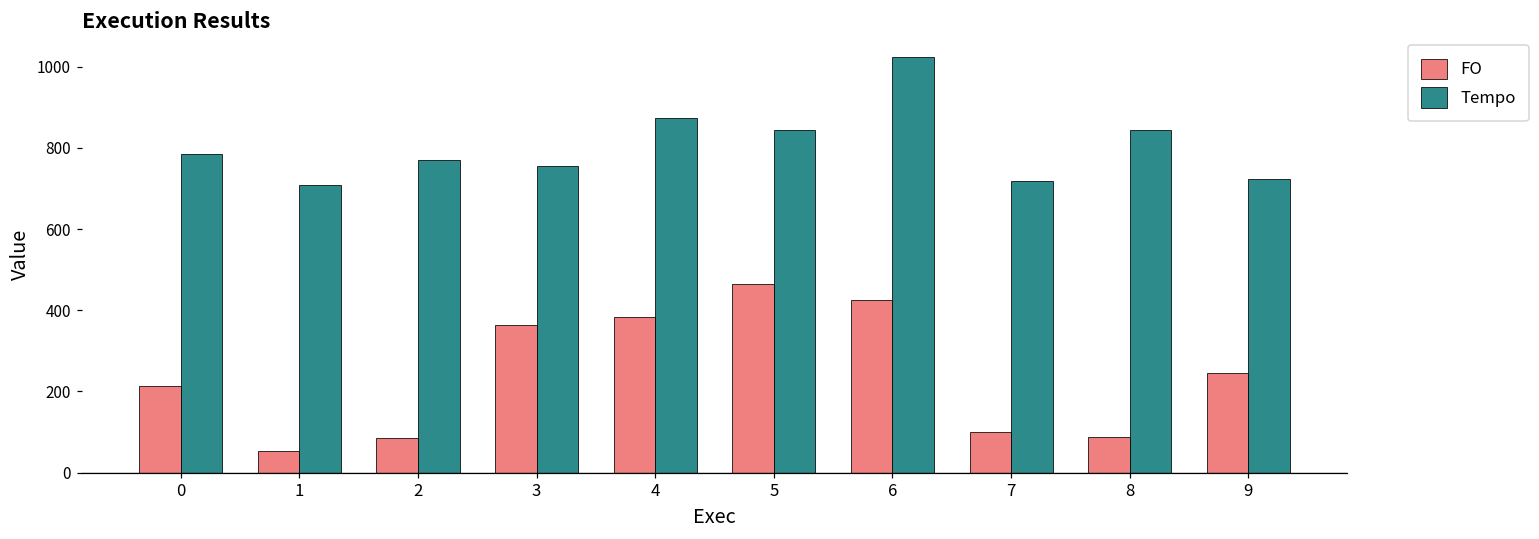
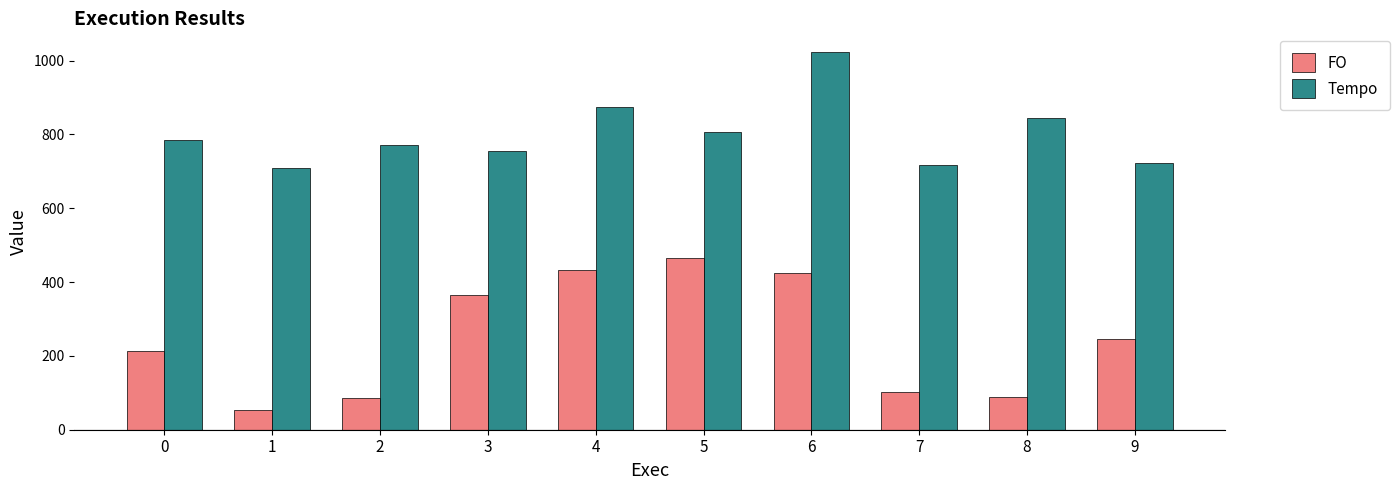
  {
    "FO": {
      "0": 210,
      "1": 50,
      "2": 90,
      "3": 360,
-     "4": 380,
+     "4": 430,
      "5": 470,
      "6": 420,
      "7": 100,
      "8": 90,
      "9": 250
    },
    "Tempo": {
      "0": 790,
      "1": 710,
      "2": 770,
      "3": 760,
      "4": 870,
-     "5": 840,
+     "5": 810,
      "6": 1020,
      "7": 720,
      "8": 840,
      "9": 720
    }
  }
